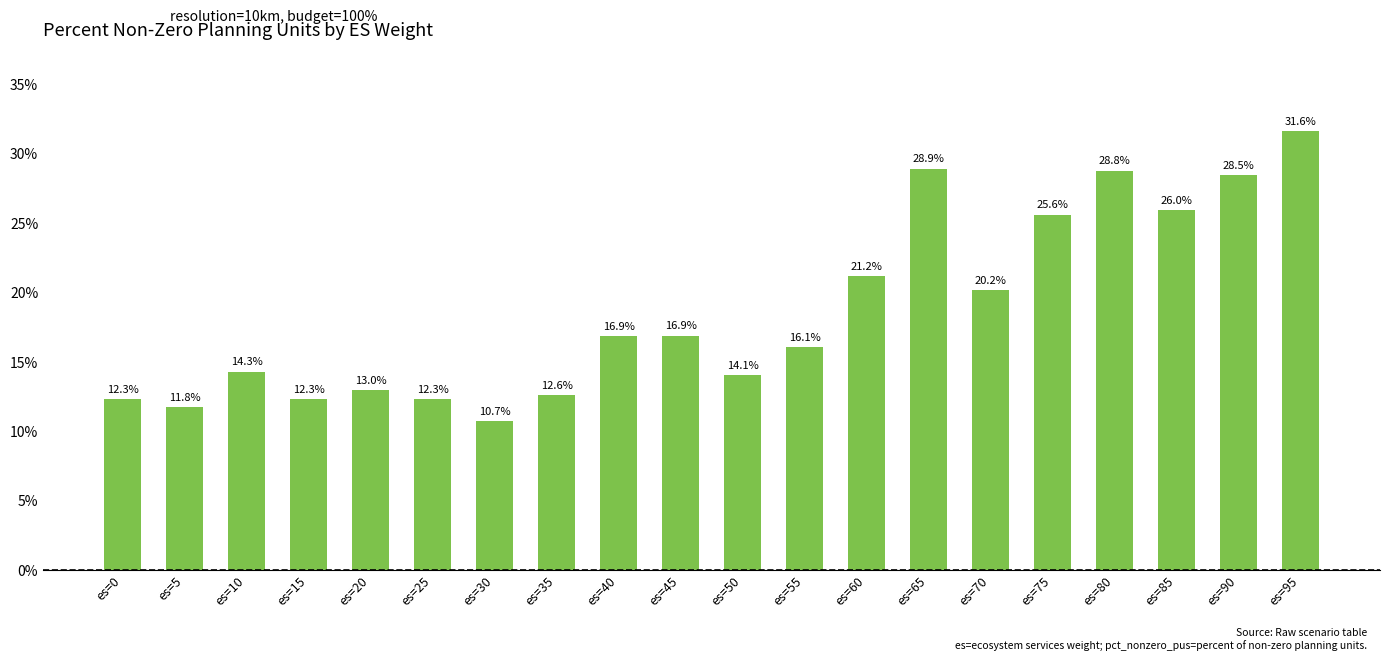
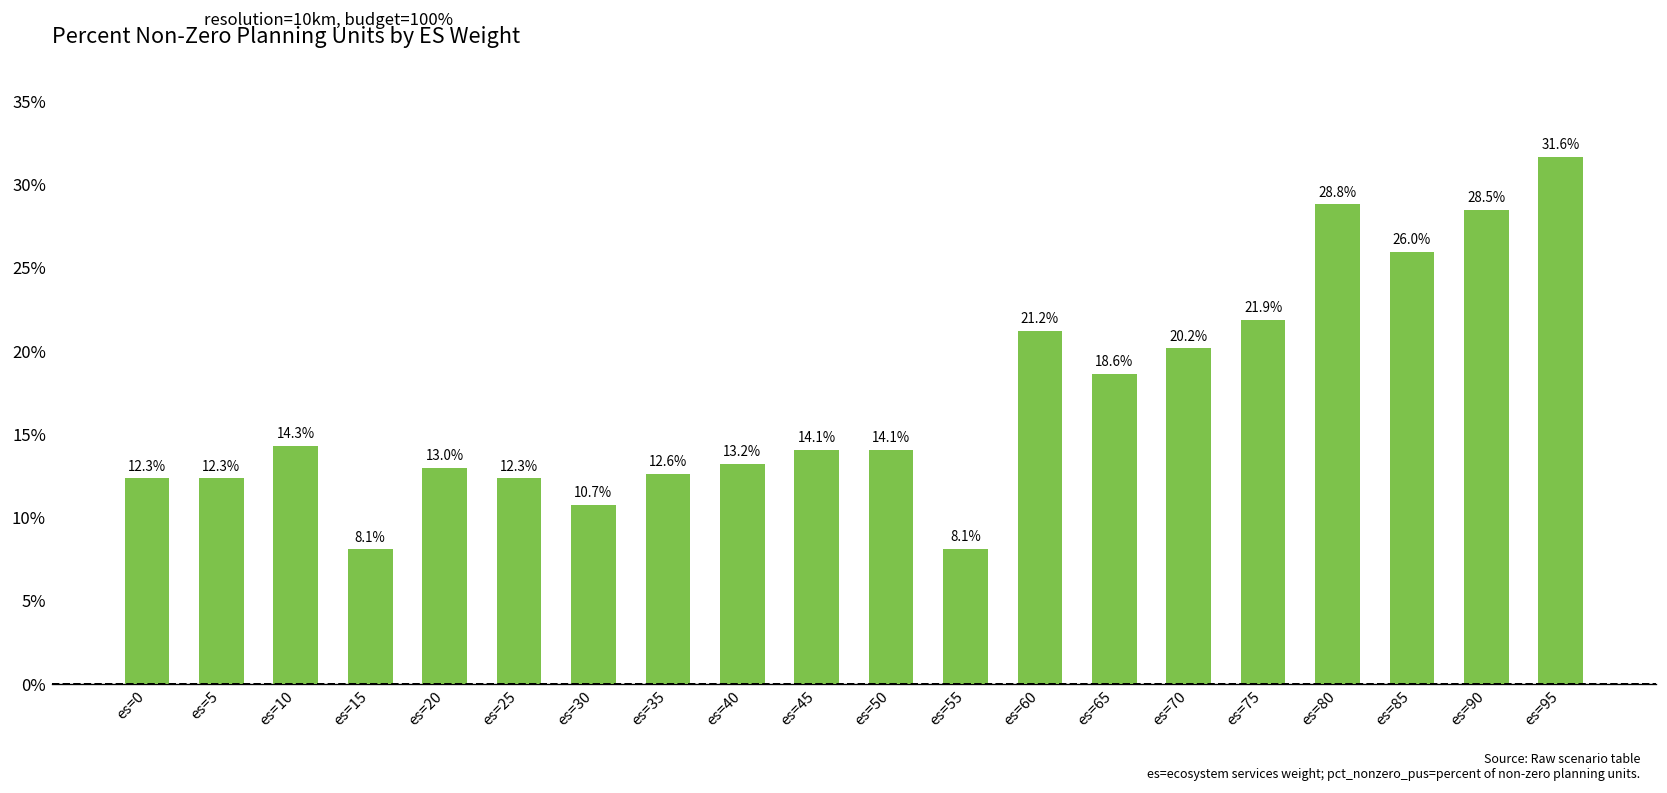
  {
    "es=0": "12.3%",
-   "es=5": "11.8%",
+   "es=5": "12.3%",
    "es=10": "14.3%",
-   "es=15": "12.3%",
+   "es=15": "8.1%",
    "es=20": "13.0%",
    "es=25": "12.3%",
    "es=30": "10.7%",
    "es=35": "12.6%",
-   "es=40": "16.9%",
-   "es=45": "16.9%",
+   "es=40": "13.2%",
+   "es=45": "14.1%",
    "es=50": "14.1%",
-   "es=55": "16.1%",
+   "es=55": "8.1%",
    "es=60": "21.2%",
-   "es=65": "28.9%",
+   "es=65": "18.6%",
    "es=70": "20.2%",
-   "es=75": "25.6%",
+   "es=75": "21.9%",
    "es=80": "28.8%",
    "es=85": "26.0%",
    "es=90": "28.5%",
    "es=95": "31.6%"
  }
